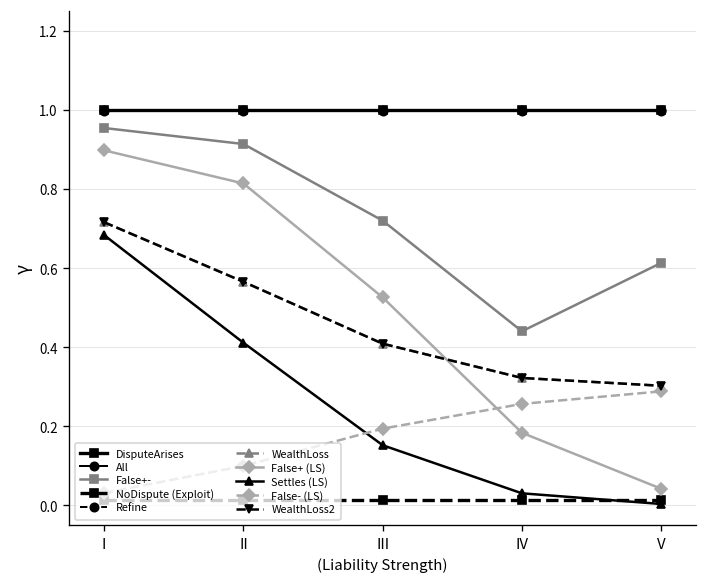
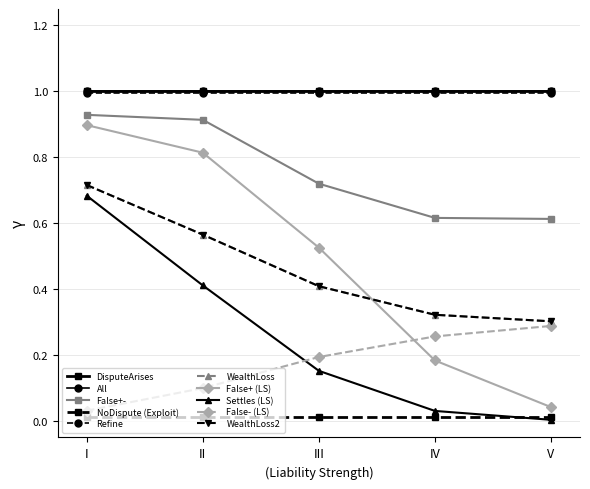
  {
    "False+-": {
-     "I": 0.95,
+     "I": 0.93,
      "II": 0.91,
      "III": 0.72,
-     "IV": 0.44,
+     "IV": 0.62,
      "V": 0.61
    }
  }
